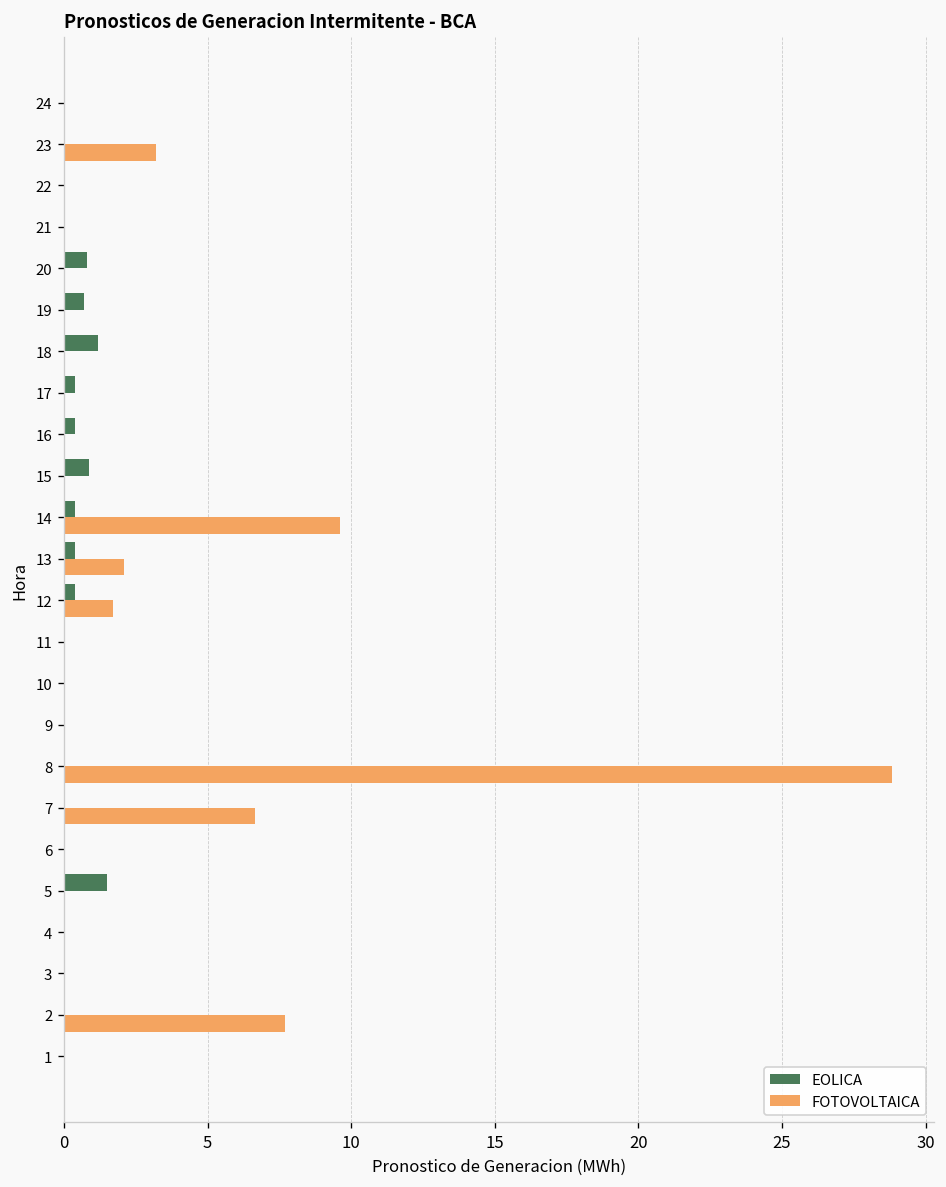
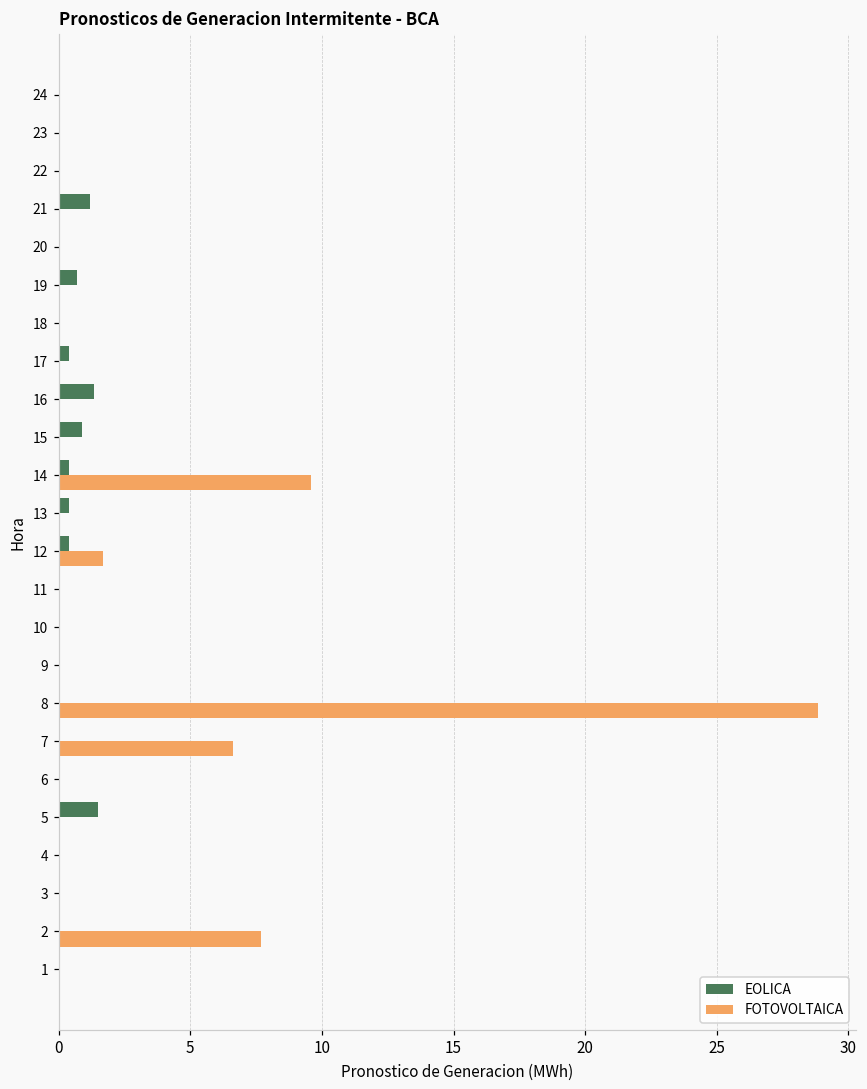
  {
    "EOLICA": {
      "24": 0.0,
      "23": 0.0,
      "22": 0.0,
-     "21": 0.0,
-     "20": 0.8,
+     "21": 1.2,
+     "20": 0.0,
      "19": 0.7,
-     "18": 1.2,
+     "18": 0.0,
      "17": 0.4,
-     "16": 0.4,
+     "16": 1.4,
      "15": 0.9,
      "14": 0.4,
      "13": 0.4,
      "12": 0.4,
      "11": 0.0,
      "10": 0.0,
      "9": 0.0,
      "8": 0.0,
      "7": 0.0,
      "6": 0.0,
      "5": 1.5,
      "4": 0.0,
      "3": 0.0,
      "2": 0.0,
      "1": 0.0
    },
    "FOTOVOLTAICA": {
      "24": 0.0,
-     "23": 3.2,
+     "23": 0.0,
      "22": 0.0,
      "21": 0.0,
      "20": 0.0,
      "19": 0.0,
      "18": 0.0,
      "17": 0.0,
      "16": 0.0,
      "15": 0.0,
      "14": 9.6,
-     "13": 2.1,
+     "13": 0.0,
      "12": 1.7,
      "11": 0.0,
      "10": 0.0,
      "9": 0.0,
      "8": 28.8,
      "7": 6.6,
      "6": 0.0,
      "5": 0.0,
      "4": 0.0,
      "3": 0.0,
      "2": 7.7,
      "1": 0.0
    }
  }
